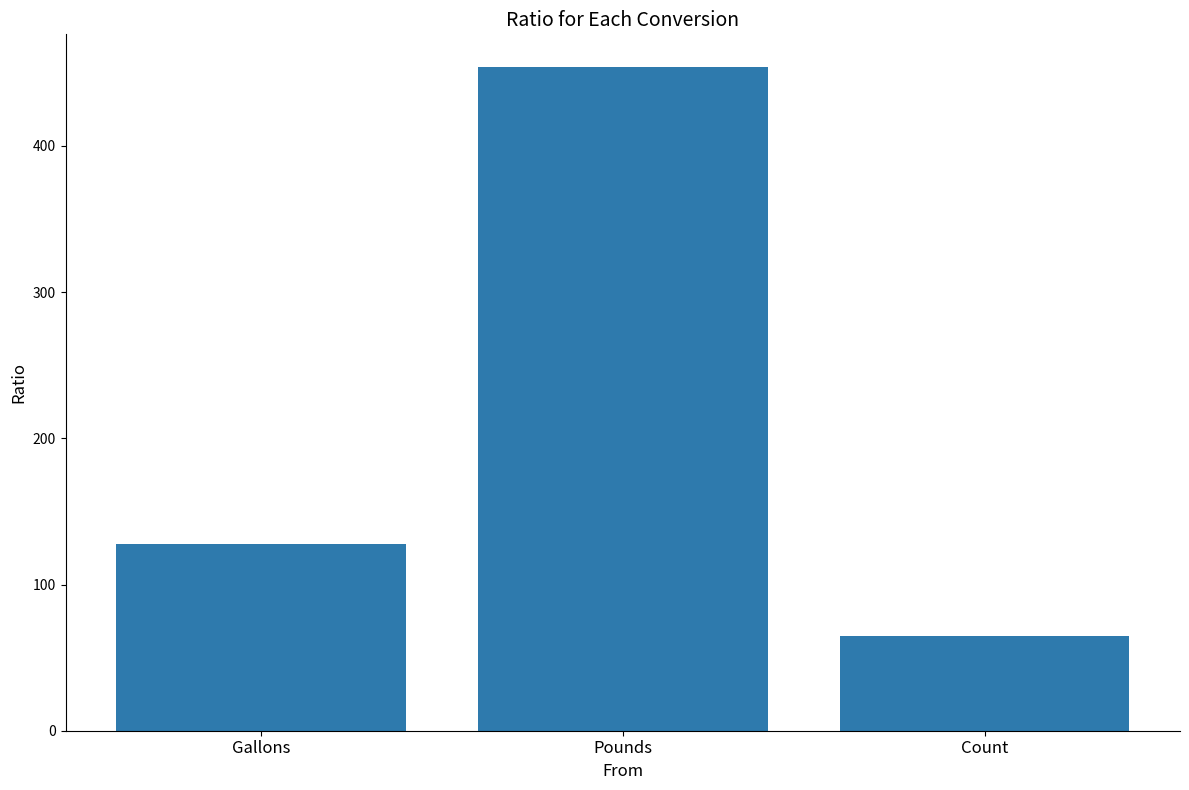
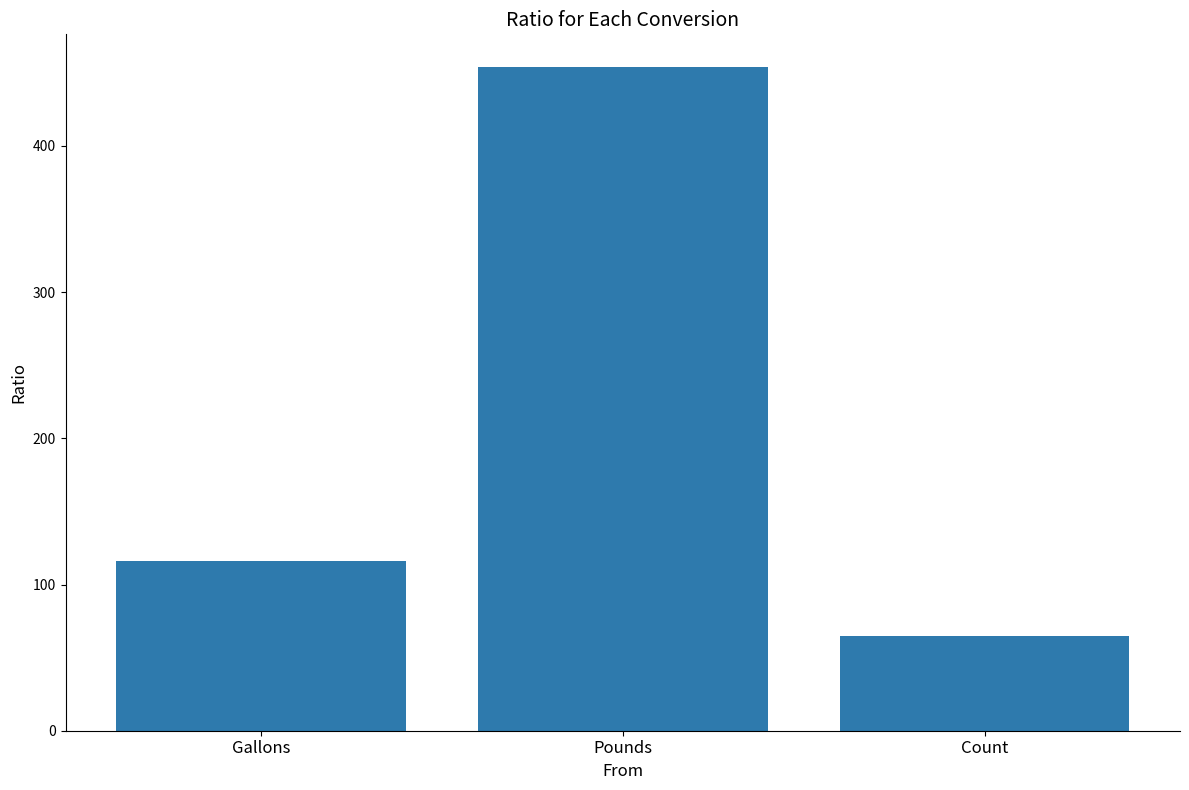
  {
-   "Gallons": 128,
+   "Gallons": 116,
    "Pounds": 454,
    "Count": 65
  }
